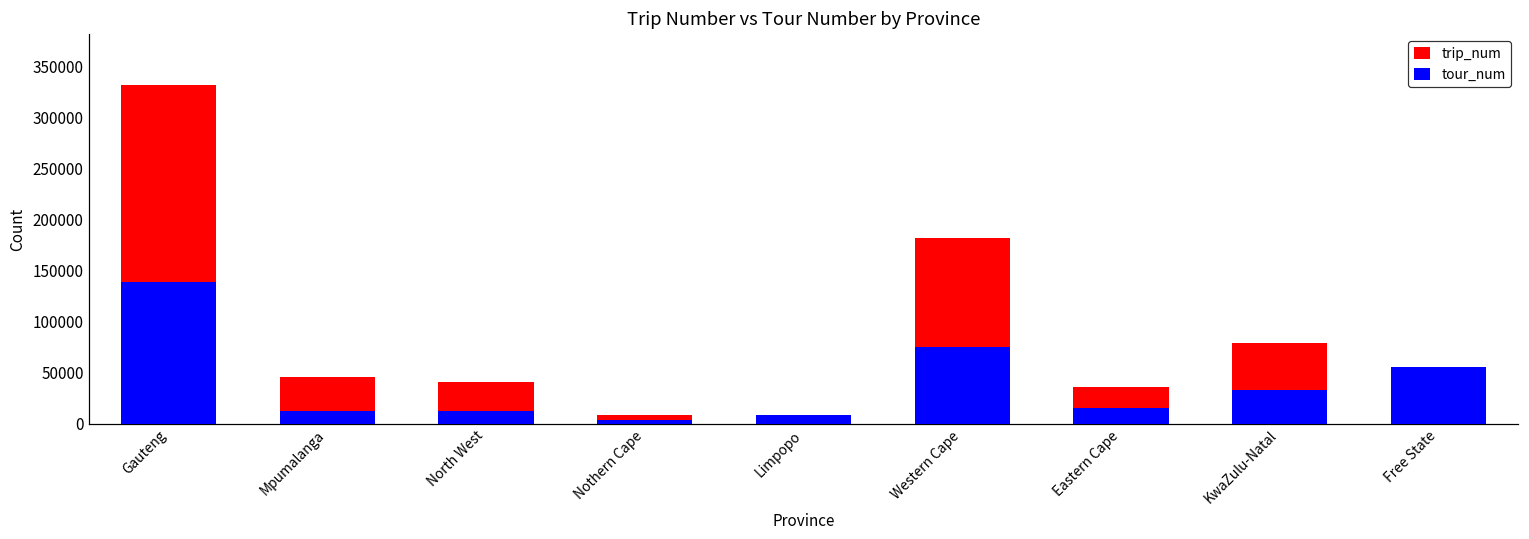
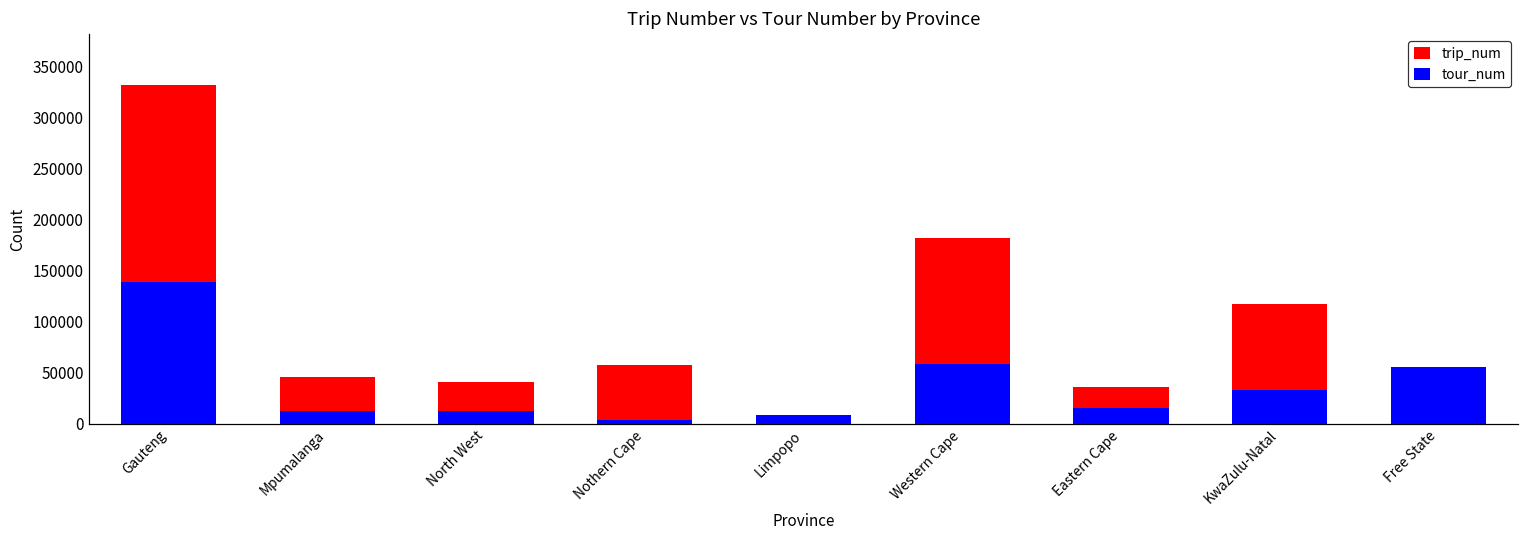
  {
    "trip_num": {
      "Gauteng": 330000,
      "Mpumalanga": 50000,
      "North West": 40000,
-     "Nothern Cape": 10000,
+     "Nothern Cape": 60000,
      "Western Cape": 180000,
      "Eastern Cape": 40000,
-     "KwaZulu-Natal": 80000
+     "KwaZulu-Natal": 120000
    },
    "tour_num": {
      "Limpopo": 10000,
-     "Western Cape": 80000,
+     "Western Cape": 60000,
      "Free State": 60000
    }
  }
